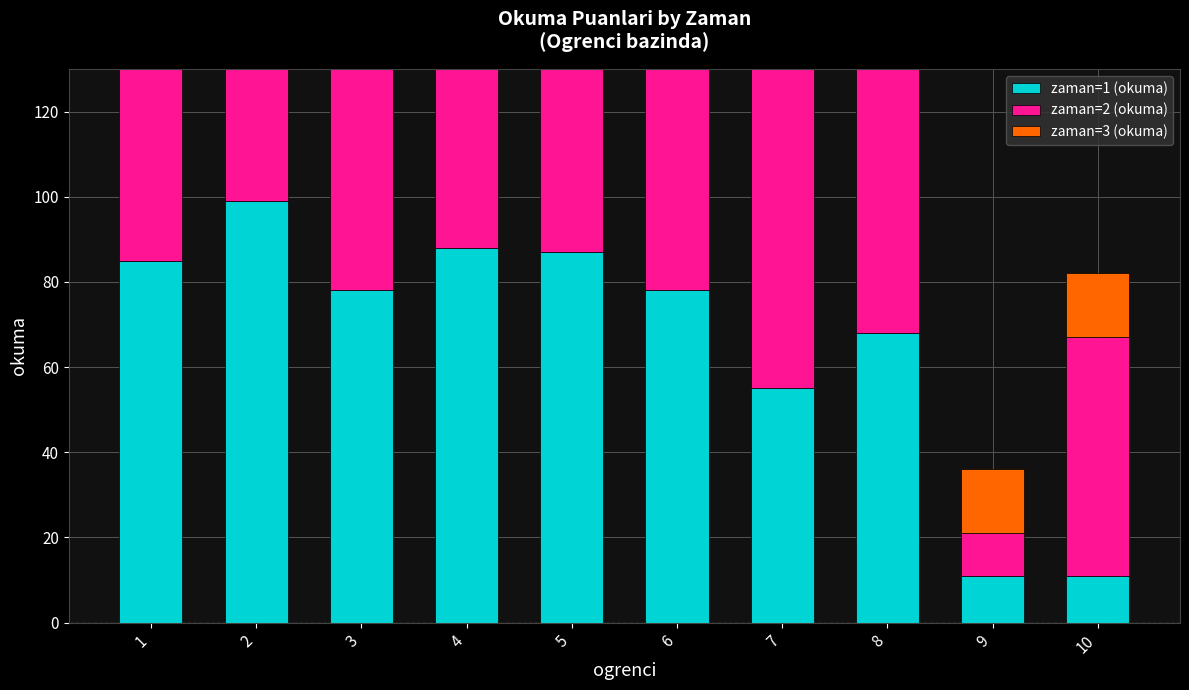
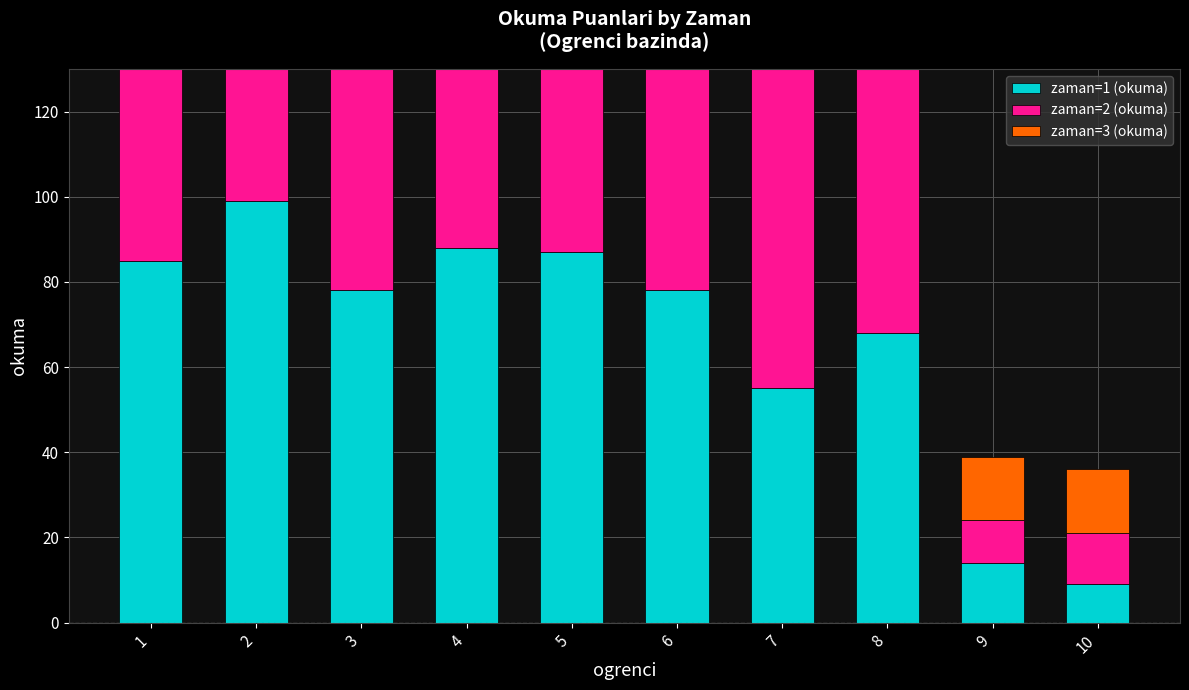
  {
    "zaman=1 (okuma)": {
      "1": 85,
      "2": 99,
      "3": 78,
      "4": 88,
      "5": 87,
      "6": 78,
      "7": 55,
      "8": 68,
-     "9": 11,
-     "10": 11
+     "9": 14,
+     "10": 9
    },
    "zaman=2 (okuma)": {
      "9": 10,
-     "10": 56
+     "10": 12
    },
    "zaman=3 (okuma)": {
      "9": 15,
      "10": 15
    }
  }
